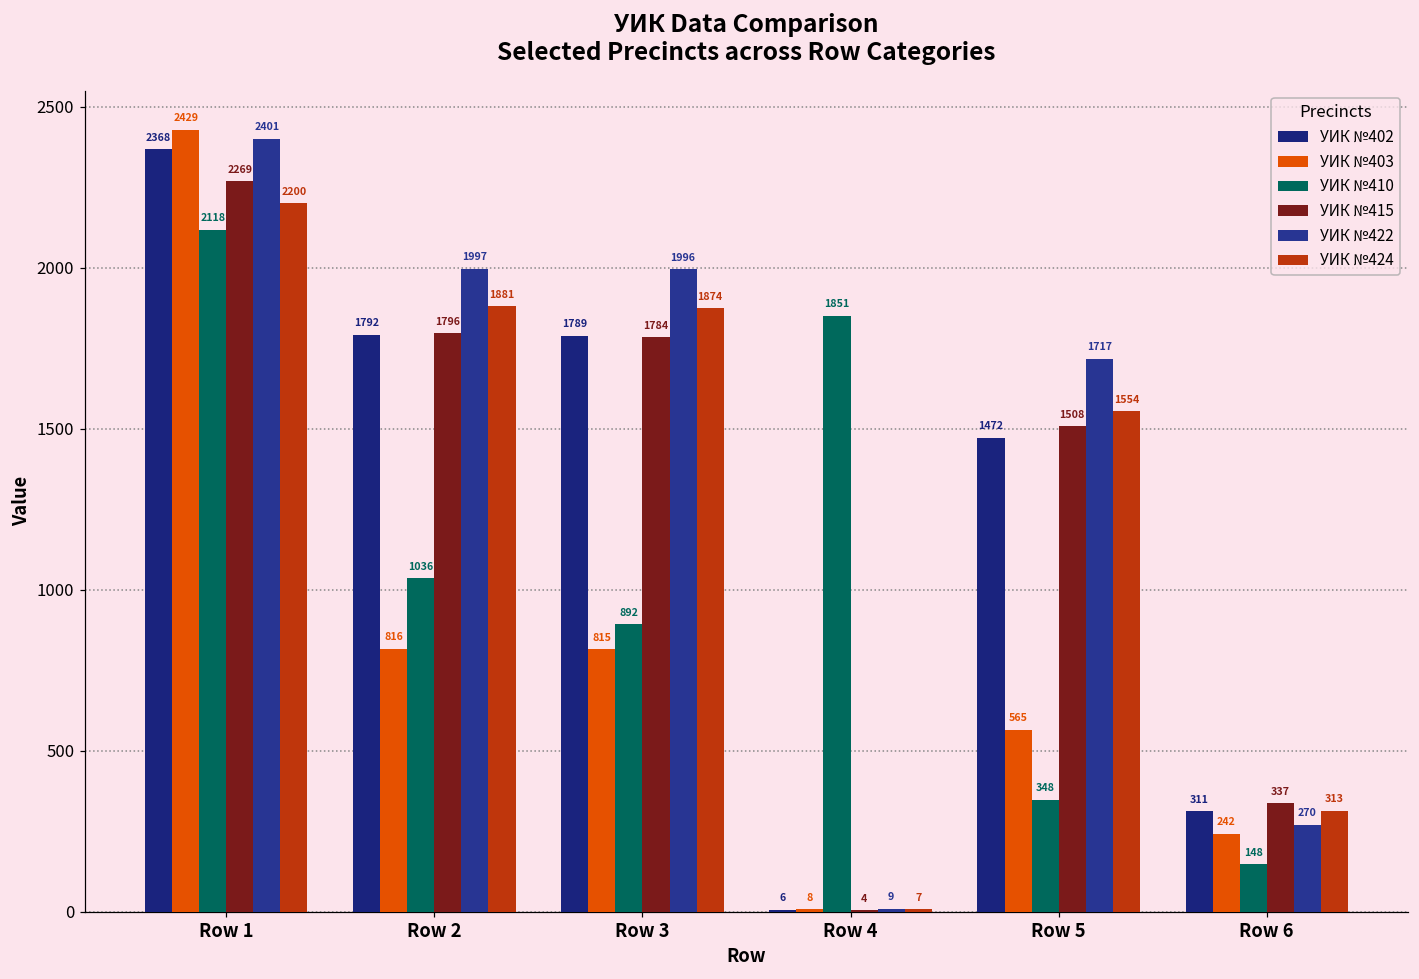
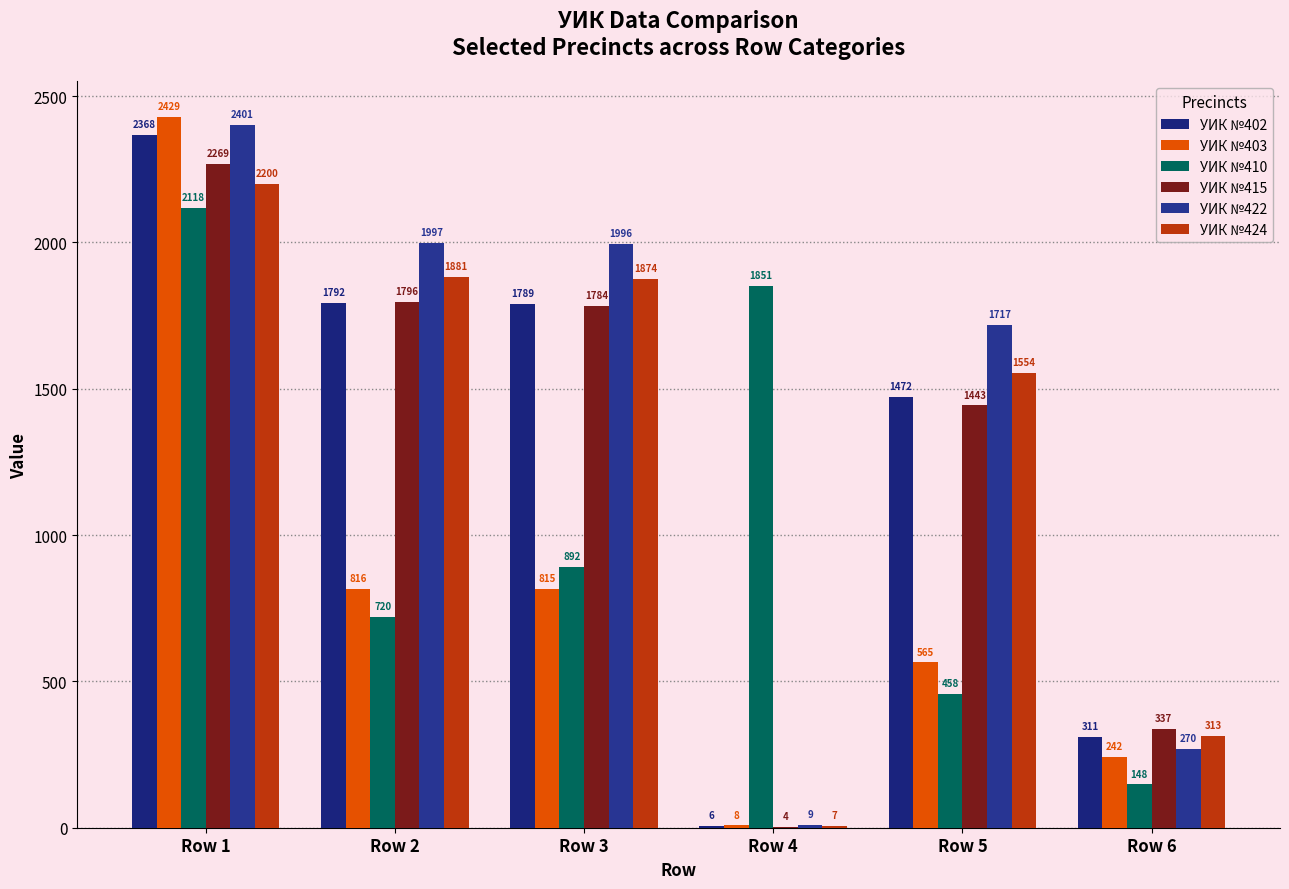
  {
    "УИК №410": {
      "Row 1": 2118,
-     "Row 2": 1036,
+     "Row 2": 720,
      "Row 3": 892,
      "Row 4": 1851,
-     "Row 5": 348,
+     "Row 5": 458,
      "Row 6": 148
    },
    "УИК №415": {
      "Row 1": 2269,
      "Row 2": 1796,
      "Row 3": 1784,
      "Row 4": 4,
-     "Row 5": 1508,
+     "Row 5": 1443,
      "Row 6": 337
    }
  }
